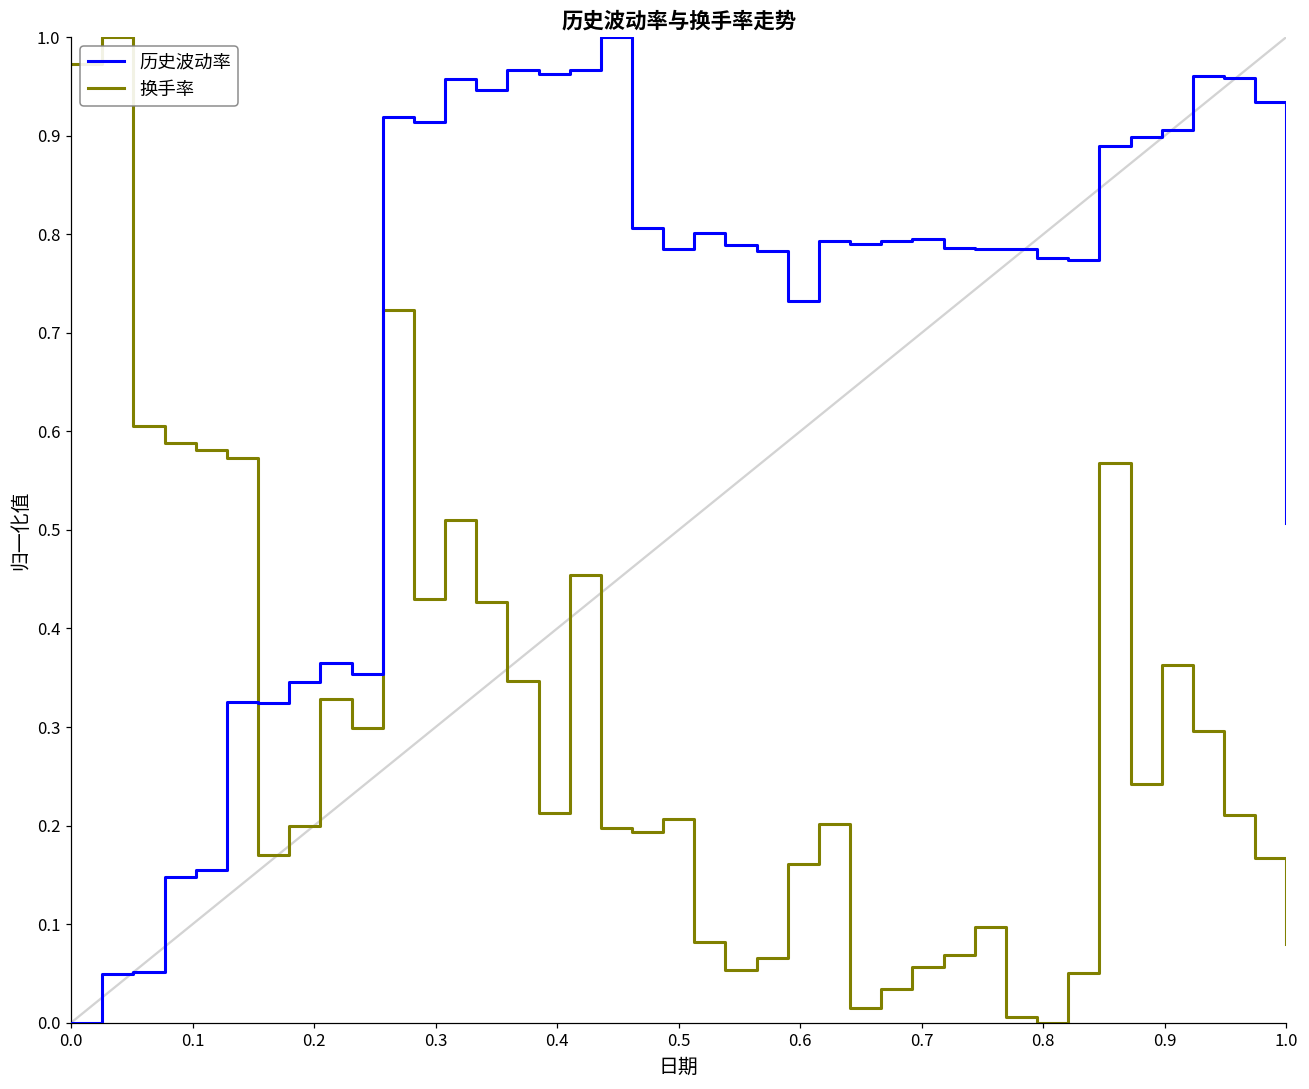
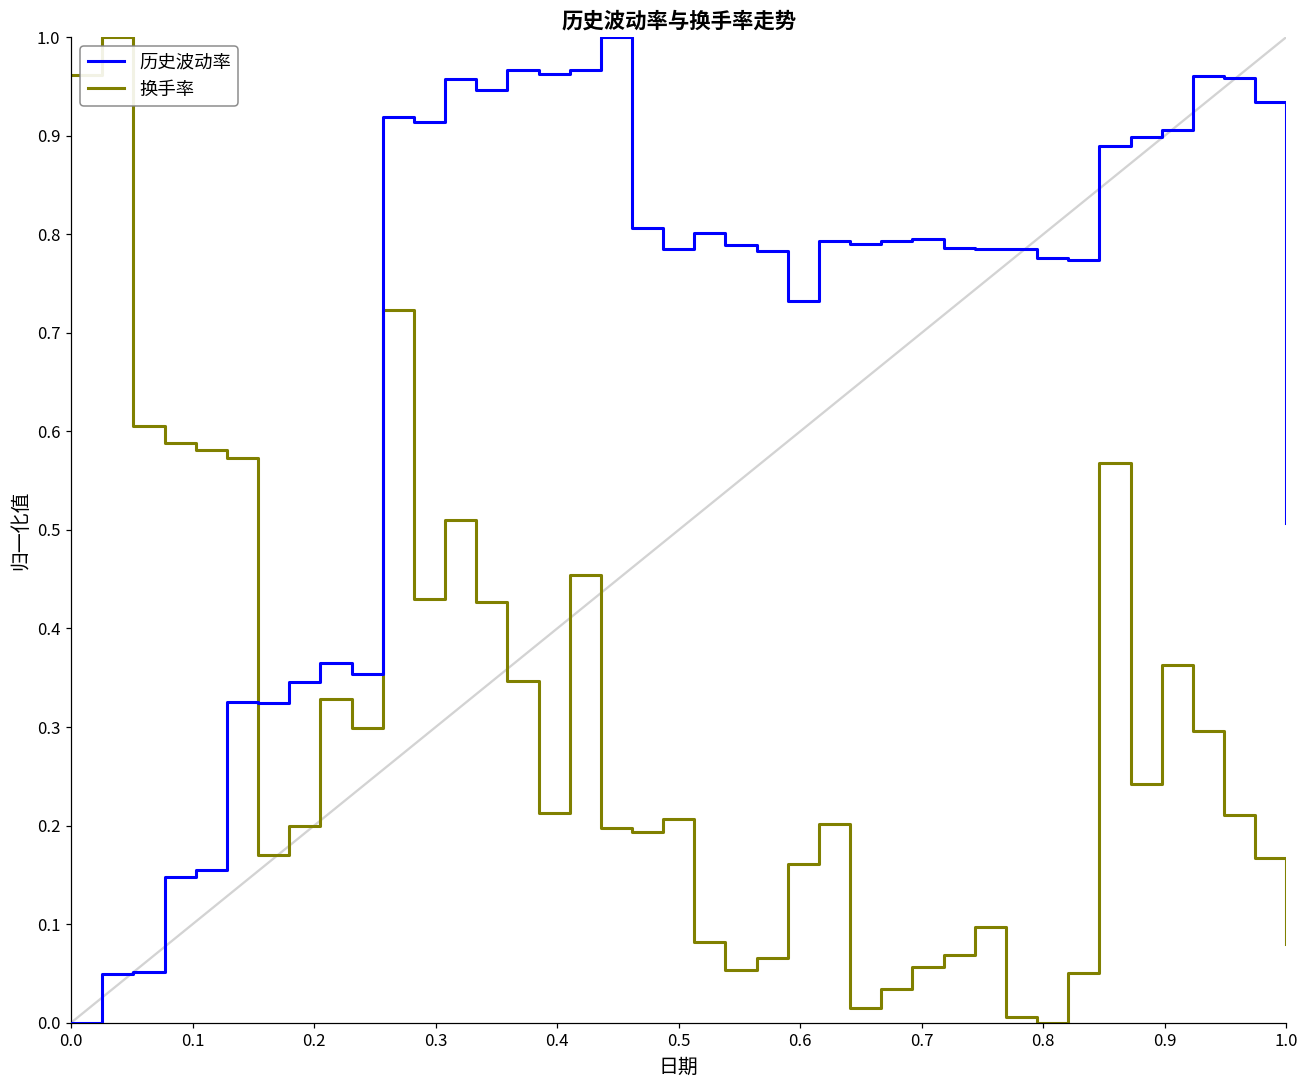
  {
    "历史波动率": {
      "1.0": 0.51
    },
    "换手率": {
-     "0.0": 0.97,
+     "0.0": 0.96,
      "1.0": 0.08
    }
  }
